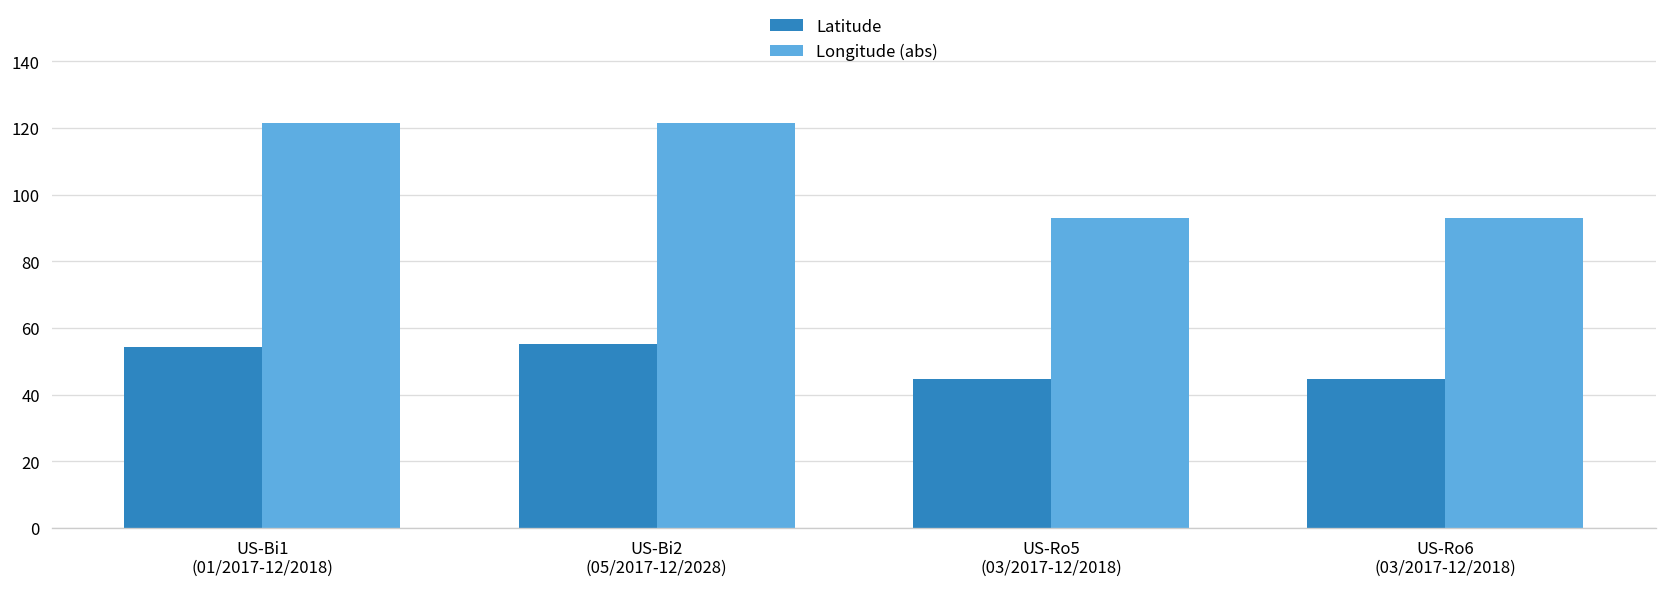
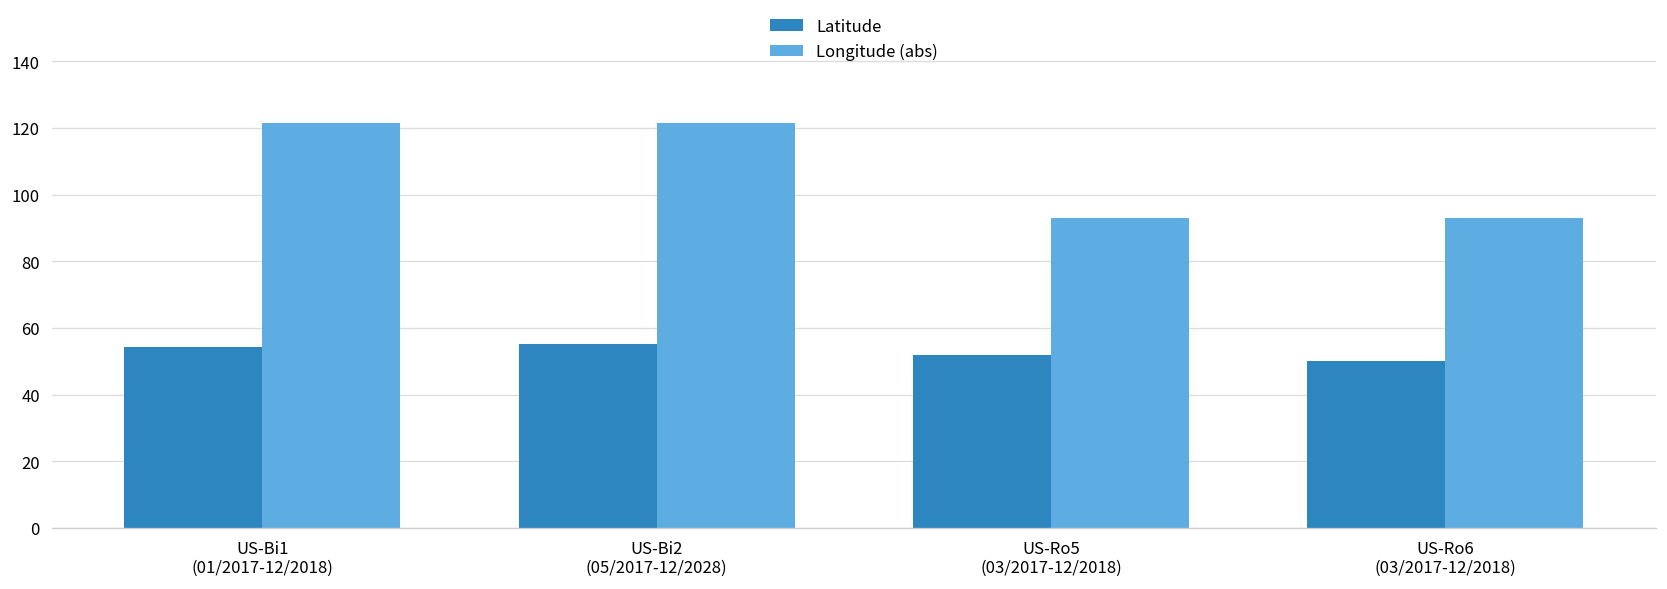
  {
    "Latitude": {
      "US-Bi1 (01/2017-12/2018)": 54,
      "US-Bi2 (05/2017-12/2028)": 55,
-     "US-Ro5 (03/2017-12/2018)": 45,
-     "US-Ro6 (03/2017-12/2018)": 45
+     "US-Ro5 (03/2017-12/2018)": 52,
+     "US-Ro6 (03/2017-12/2018)": 50
    },
    "Longitude (abs)": {
      "US-Bi1 (01/2017-12/2018)": 121,
      "US-Bi2 (05/2017-12/2028)": 122,
      "US-Ro5 (03/2017-12/2018)": 93,
      "US-Ro6 (03/2017-12/2018)": 93
    }
  }
